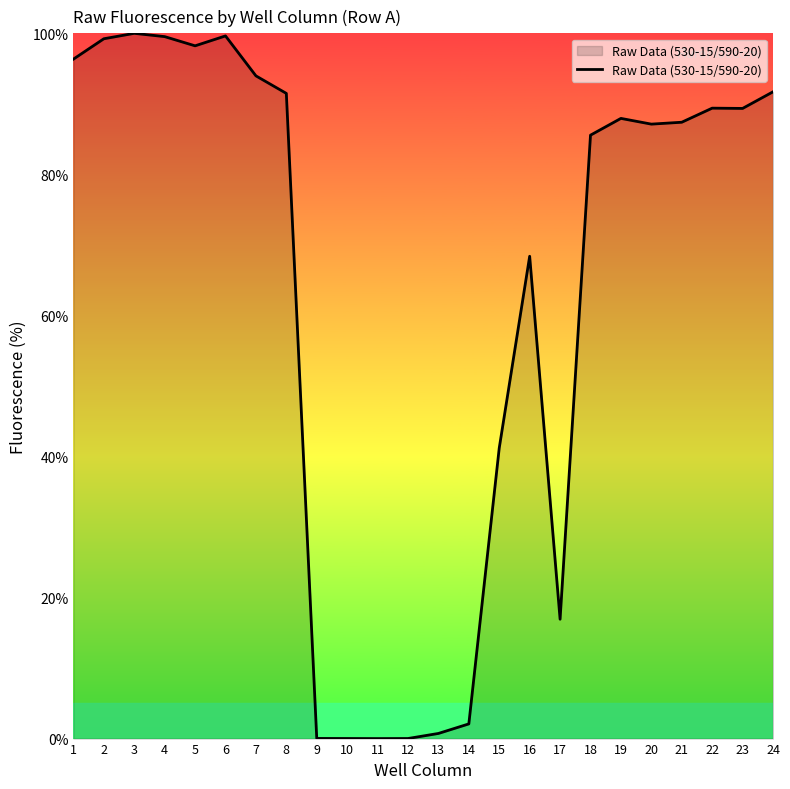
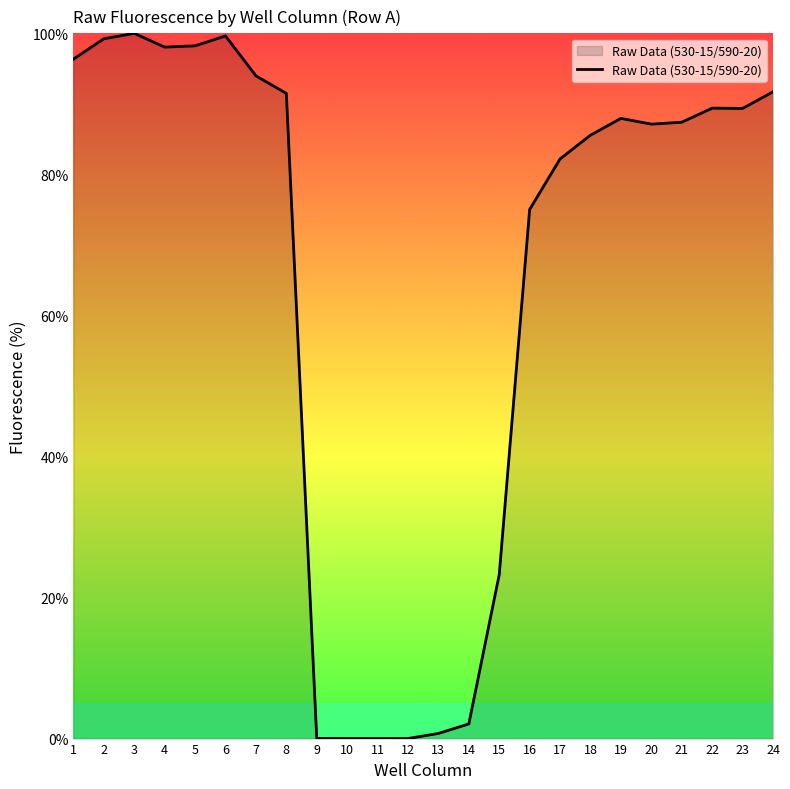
  {
    "1": "96%",
    "2": "99%",
    "3": "100%",
-   "4": "100%",
+   "4": "98%",
    "5": "98%",
    "6": "100%",
    "7": "94%",
    "8": "91%",
-   "15": "41%",
-   "16": "68%",
-   "17": "17%",
+   "15": "23%",
+   "16": "75%",
+   "17": "82%",
    "18": "86%",
    "19": "88%",
    "20": "87%",
    "21": "87%",
    "22": "89%",
    "23": "89%",
    "24": "92%"
  }
